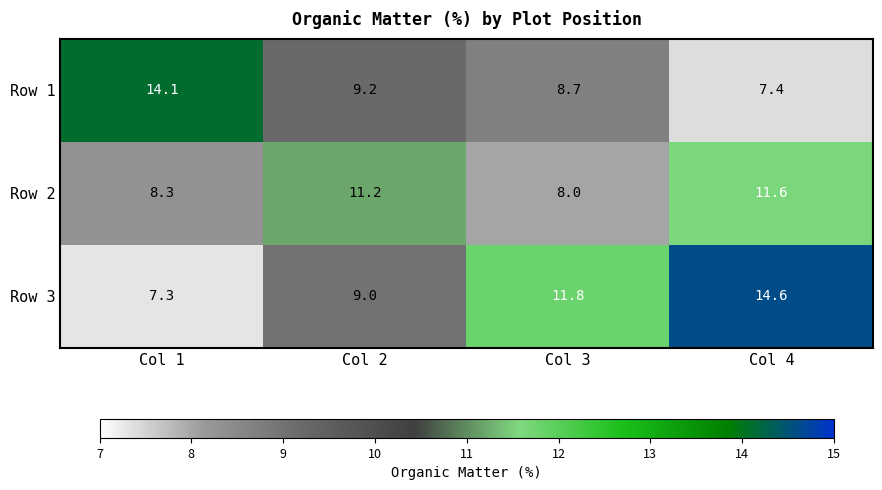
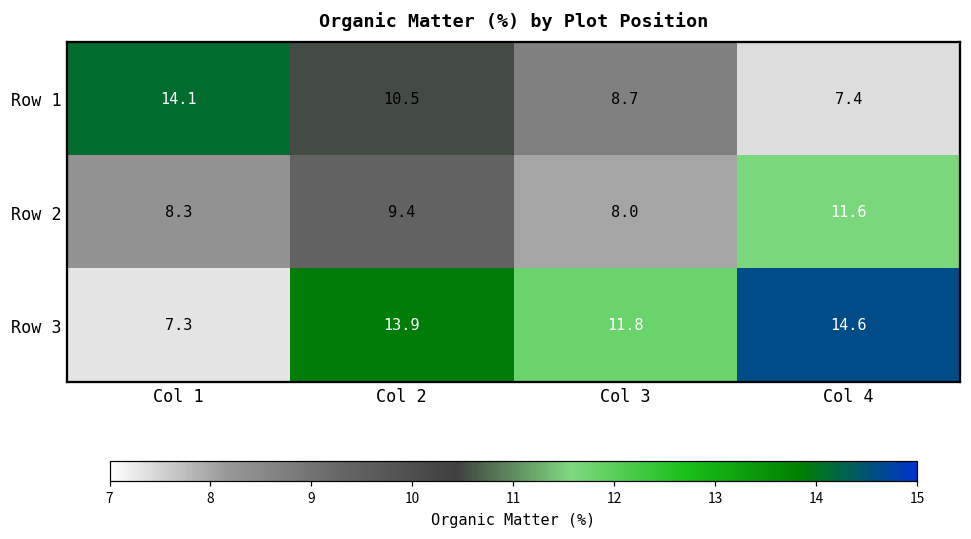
  {
    "Row 1": {
      "Col 1": 14.1,
-     "Col 2": 9.2,
+     "Col 2": 10.5,
      "Col 3": 8.7,
      "Col 4": 7.4
    },
    "Row 2": {
      "Col 1": 8.3,
-     "Col 2": 11.2,
+     "Col 2": 9.4,
      "Col 3": 8.0,
      "Col 4": 11.6
    },
    "Row 3": {
      "Col 1": 7.3,
-     "Col 2": 9.0,
+     "Col 2": 13.9,
      "Col 3": 11.8,
      "Col 4": 14.6
    }
  }
